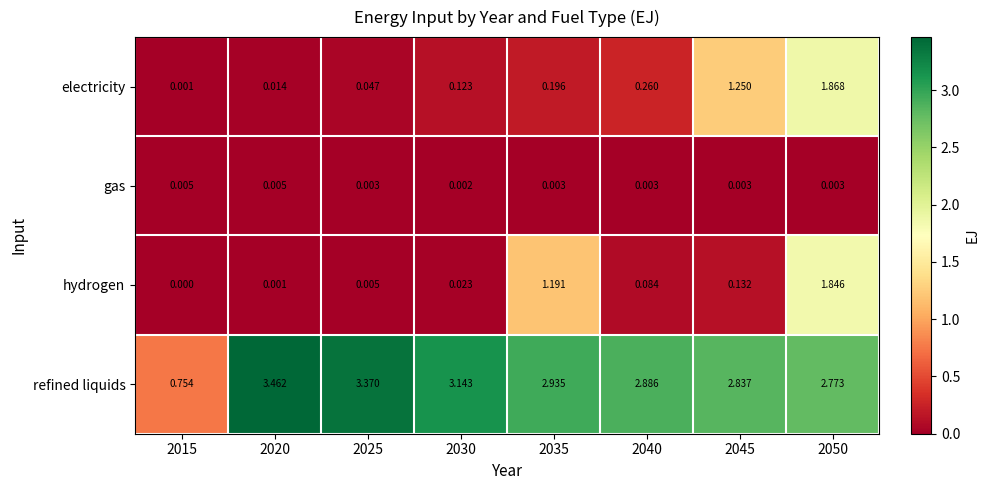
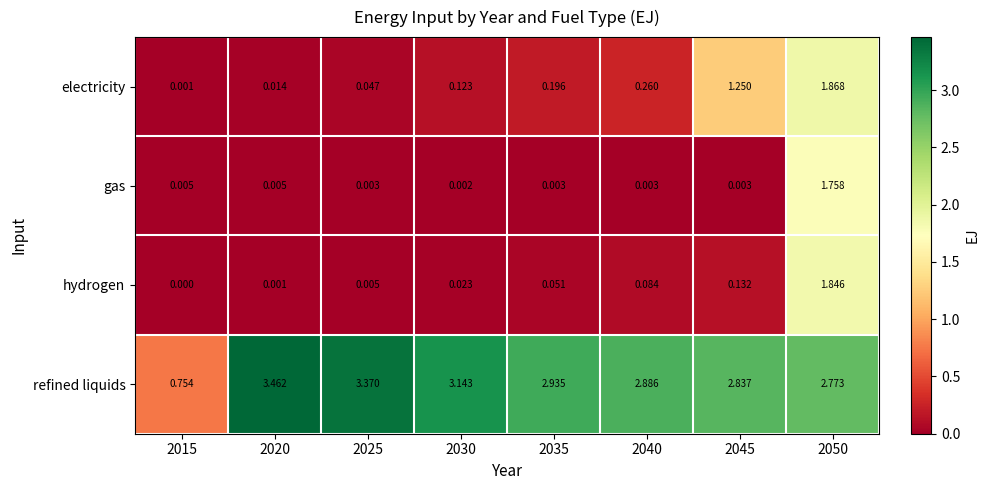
  {
    "electricity": {
      "2015": 0.001,
      "2020": 0.014,
      "2025": 0.047,
      "2030": 0.123,
      "2035": 0.196,
      "2040": 0.260,
      "2045": 1.250,
      "2050": 1.868
    },
    "gas": {
      "2015": 0.005,
      "2020": 0.005,
      "2025": 0.003,
      "2030": 0.002,
      "2035": 0.003,
      "2040": 0.003,
      "2045": 0.003,
-     "2050": 0.003
+     "2050": 1.758
    },
    "hydrogen": {
      "2015": 0.000,
      "2020": 0.001,
      "2025": 0.005,
      "2030": 0.023,
-     "2035": 1.191,
+     "2035": 0.051,
      "2040": 0.084,
      "2045": 0.132,
      "2050": 1.846
    },
    "refined liquids": {
      "2015": 0.754,
      "2020": 3.462,
      "2025": 3.370,
      "2030": 3.143,
      "2035": 2.935,
      "2040": 2.886,
      "2045": 2.837,
      "2050": 2.773
    }
  }
